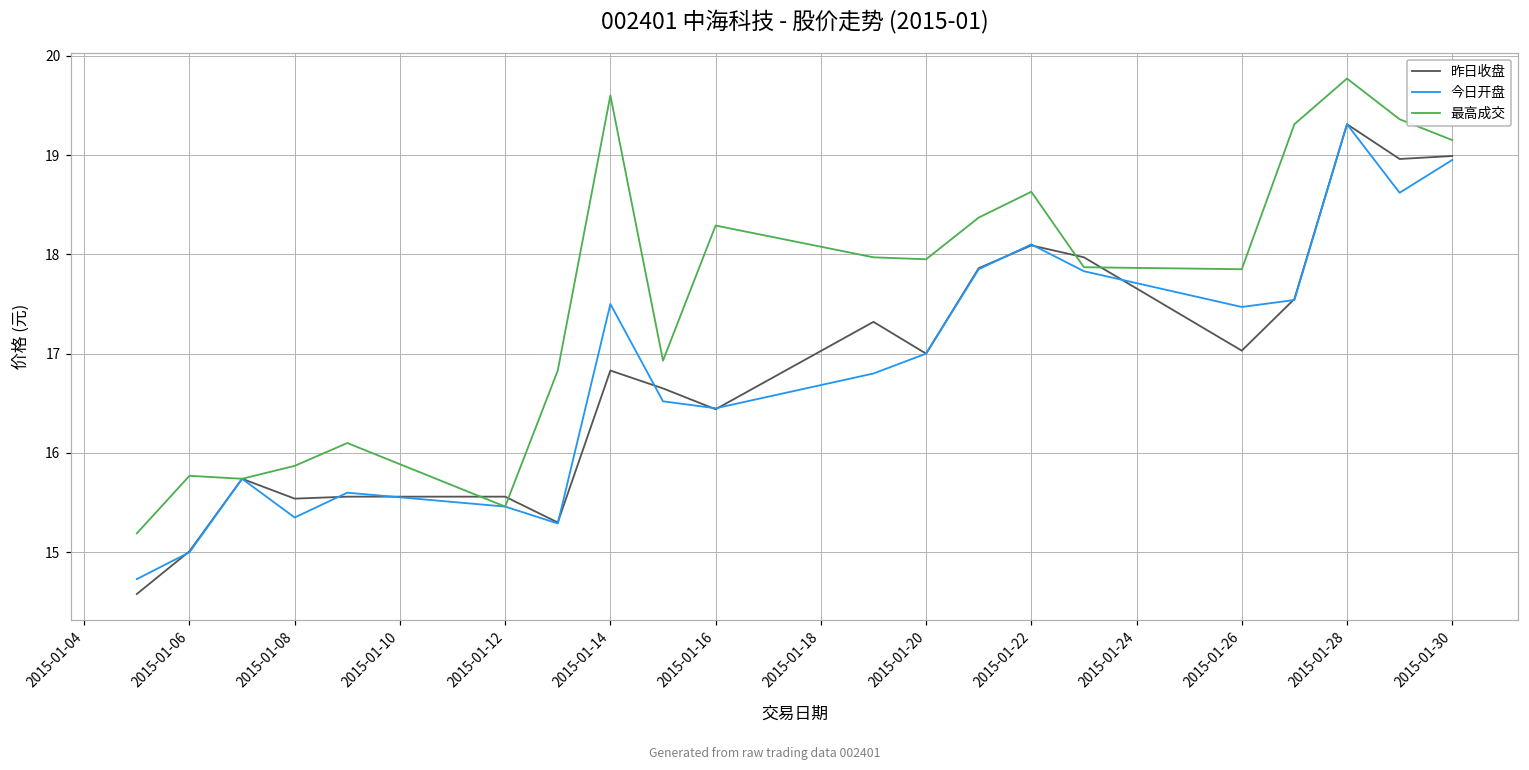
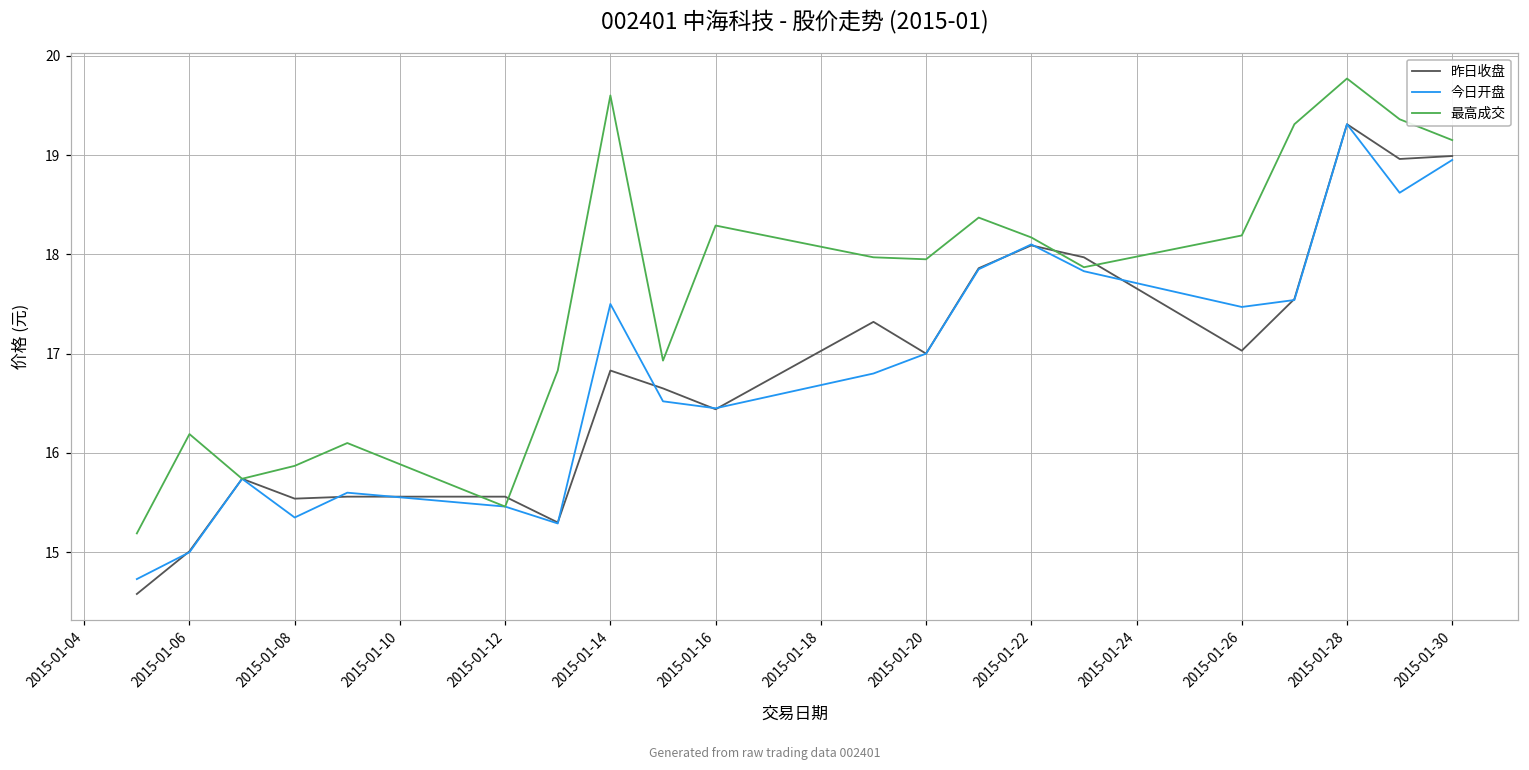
  {
    "昨日收盘": {
      "2015-01-08": 15.5,
      "2015-01-12": 15.6,
      "2015-01-14": 16.8,
      "2015-01-26": 17.0,
      "2015-01-30": 19.0
    },
    "今日开盘": {
      "2015-01-08": 15.4,
      "2015-01-14": 17.5,
      "2015-01-26": 17.5,
      "2015-01-30": 19.0
    },
    "最高成交": {
-     "2015-01-06": 15.8,
+     "2015-01-06": 16.2,
      "2015-01-08": 15.9,
      "2015-01-14": 19.6,
      "2015-01-16": 18.3,
      "2015-01-20": 18.0,
-     "2015-01-22": 18.6,
-     "2015-01-26": 17.9,
+     "2015-01-22": 18.2,
+     "2015-01-26": 18.2,
      "2015-01-28": 19.8,
      "2015-01-30": 19.2
    }
  }
